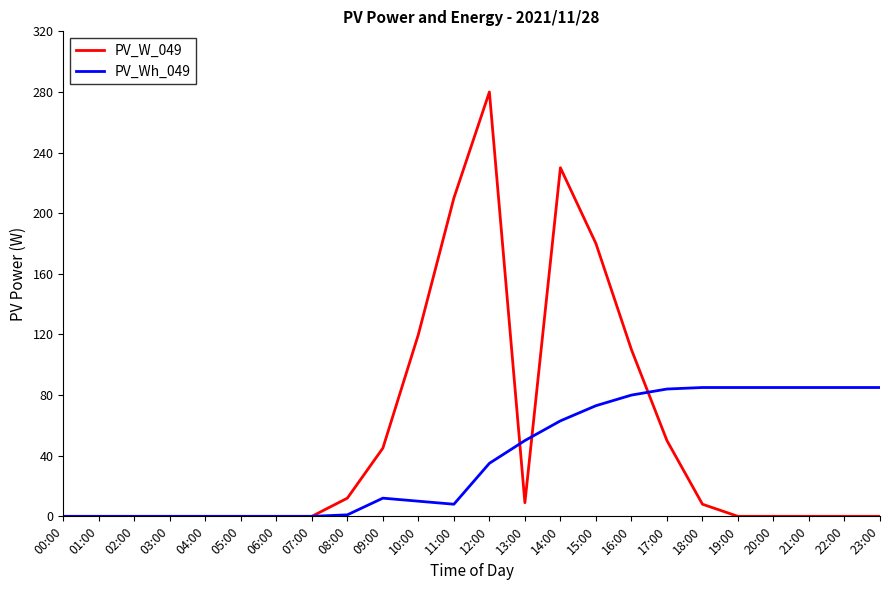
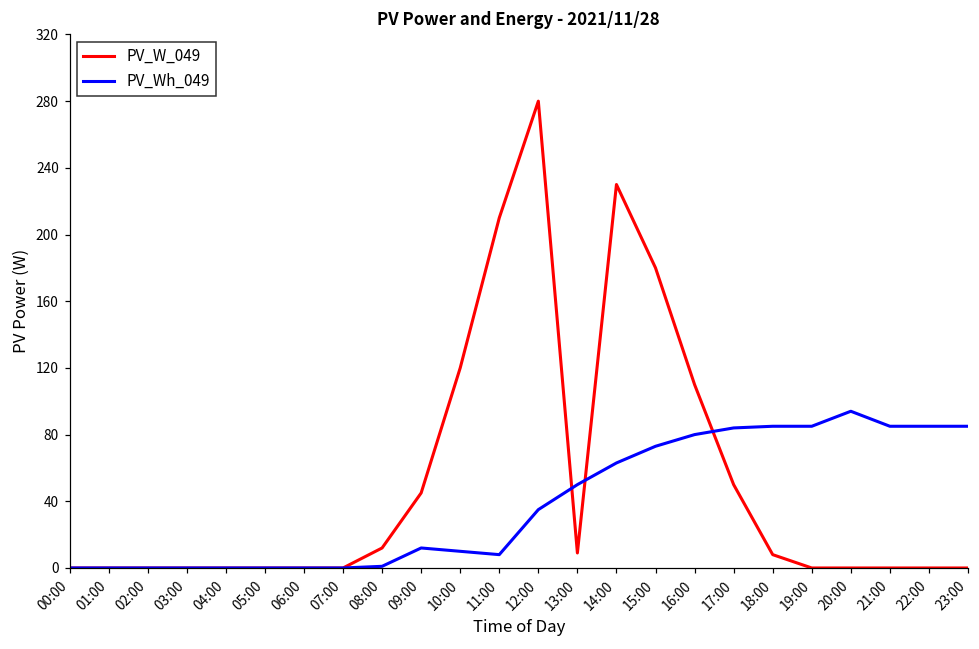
  {
    "PV_W_049": {
      "08:00": 12,
      "09:00": 45,
      "10:00": 120,
      "11:00": 210,
      "12:00": 280,
      "13:00": 9,
      "14:00": 230,
      "15:00": 180,
      "16:00": 110,
      "17:00": 50,
      "18:00": 8,
      "19:00": 0,
      "20:00": 0,
      "21:00": 0,
      "22:00": 0,
      "23:00": 0
    },
    "PV_Wh_049": {
      "08:00": 1,
      "09:00": 12,
      "10:00": 10,
      "11:00": 8,
      "12:00": 35,
      "13:00": 50,
      "14:00": 63,
      "15:00": 73,
      "16:00": 80,
      "17:00": 84,
      "18:00": 85,
      "19:00": 85,
-     "20:00": 85,
+     "20:00": 94,
      "21:00": 85,
      "22:00": 85,
      "23:00": 85
    }
  }
